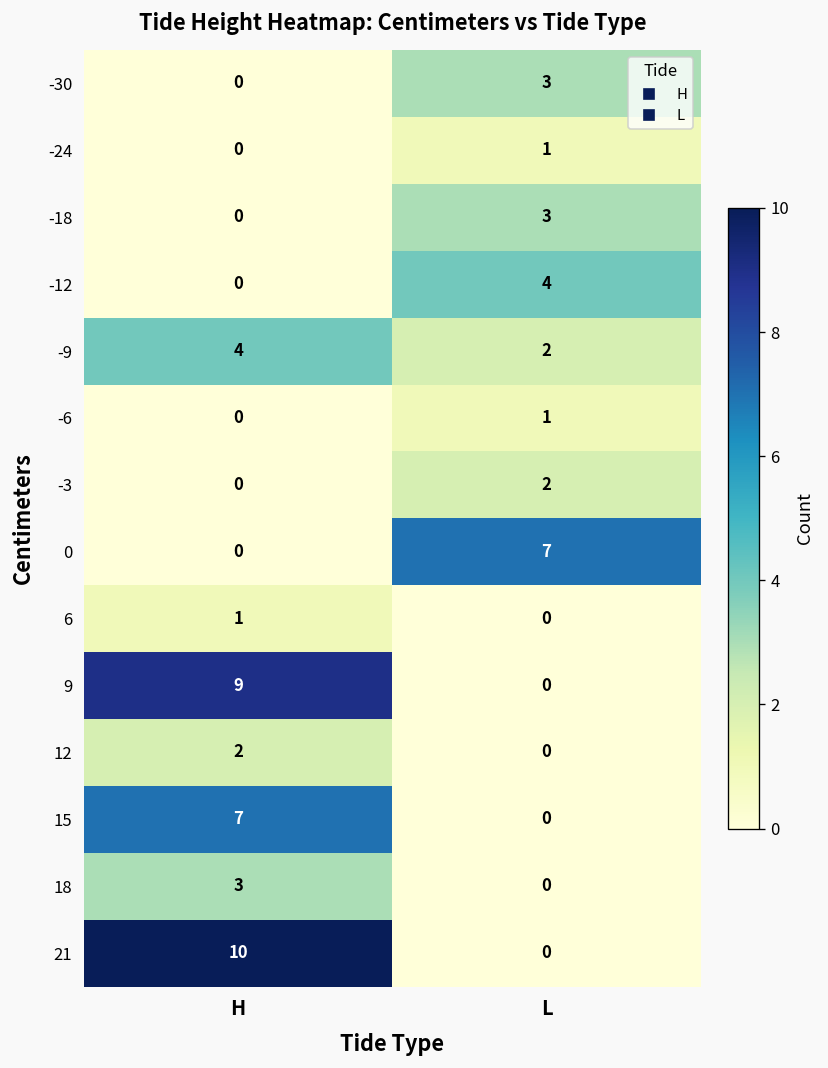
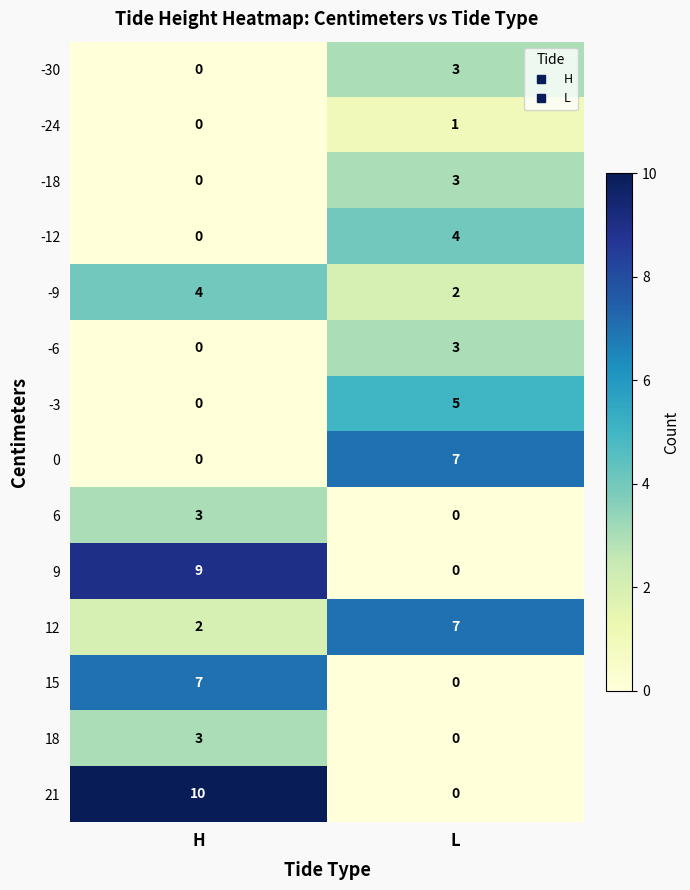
  {
    "-30": {
      "H": 0,
      "L": 3
    },
    "-24": {
      "H": 0,
      "L": 1
    },
    "-18": {
      "H": 0,
      "L": 3
    },
    "-12": {
      "H": 0,
      "L": 4
    },
    "-9": {
      "H": 4,
      "L": 2
    },
    "-6": {
      "H": 0,
-     "L": 1
+     "L": 3
    },
    "-3": {
      "H": 0,
-     "L": 2
+     "L": 5
    },
    "0": {
      "H": 0,
      "L": 7
    },
    "6": {
-     "H": 1,
+     "H": 3,
      "L": 0
    },
    "9": {
      "H": 9,
      "L": 0
    },
    "12": {
      "H": 2,
-     "L": 0
+     "L": 7
    },
    "15": {
      "H": 7,
      "L": 0
    },
    "18": {
      "H": 3,
      "L": 0
    },
    "21": {
      "H": 10,
      "L": 0
    }
  }
